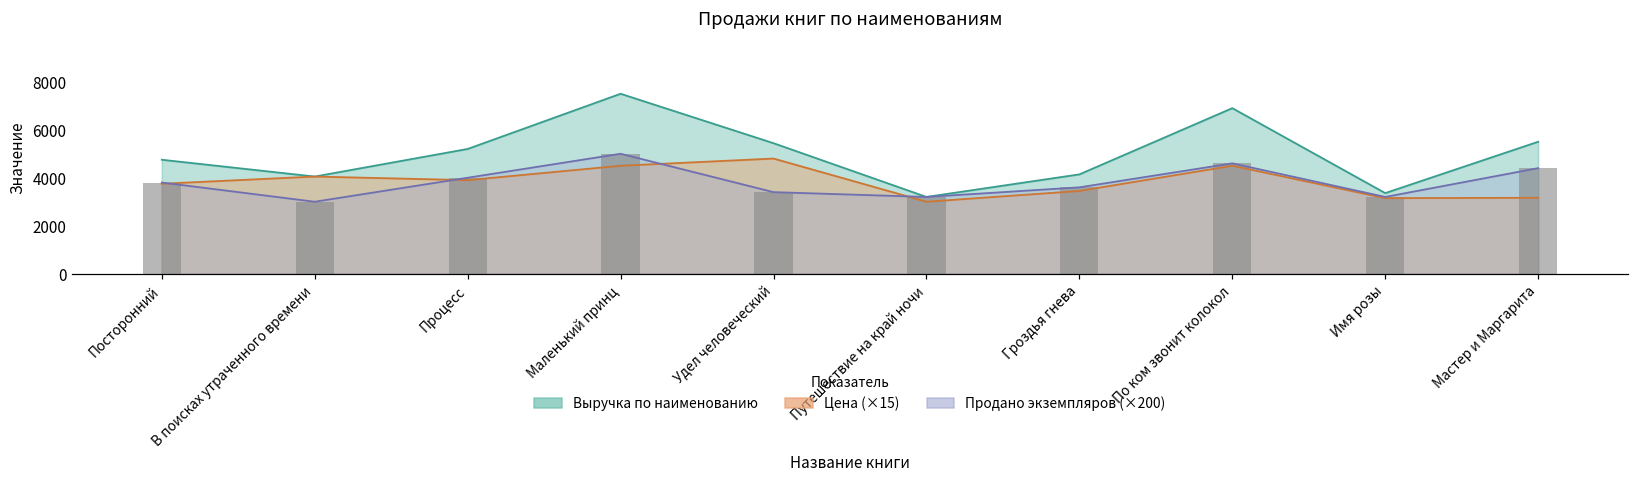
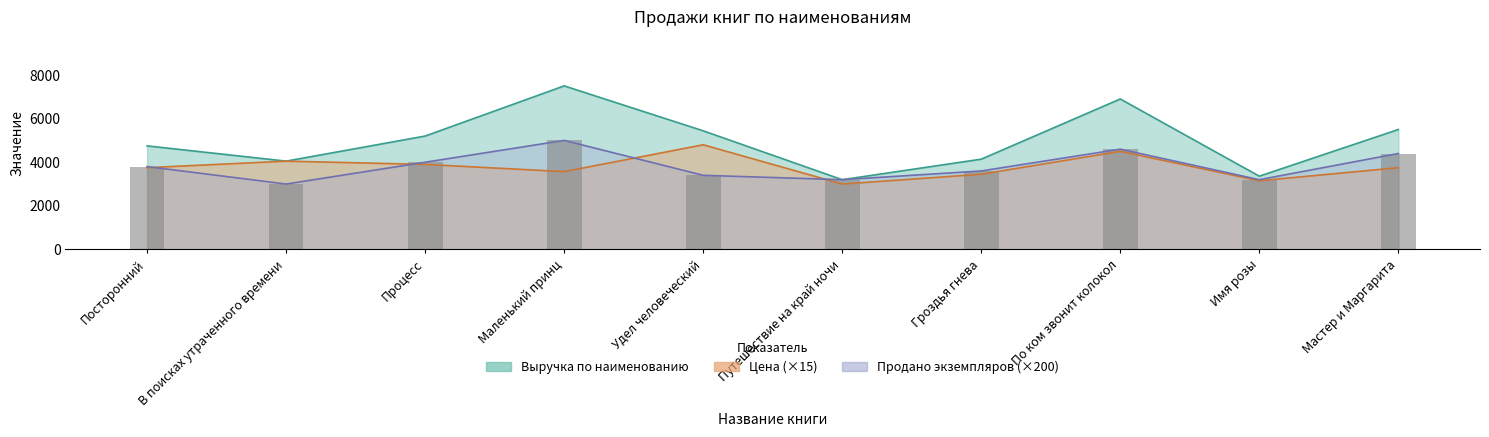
  {
    "Цена (×15)": {
-     "Маленький принц": 4500,
+     "Маленький принц": 3600,
      "Удел человеческий": 4800,
      "Путешествие на край ночи": 3000,
      "Гроздья гнева": 3500,
-     "Мастер и Маргарита": 3200
+     "Мастер и Маргарита": 3800
    }
  }
